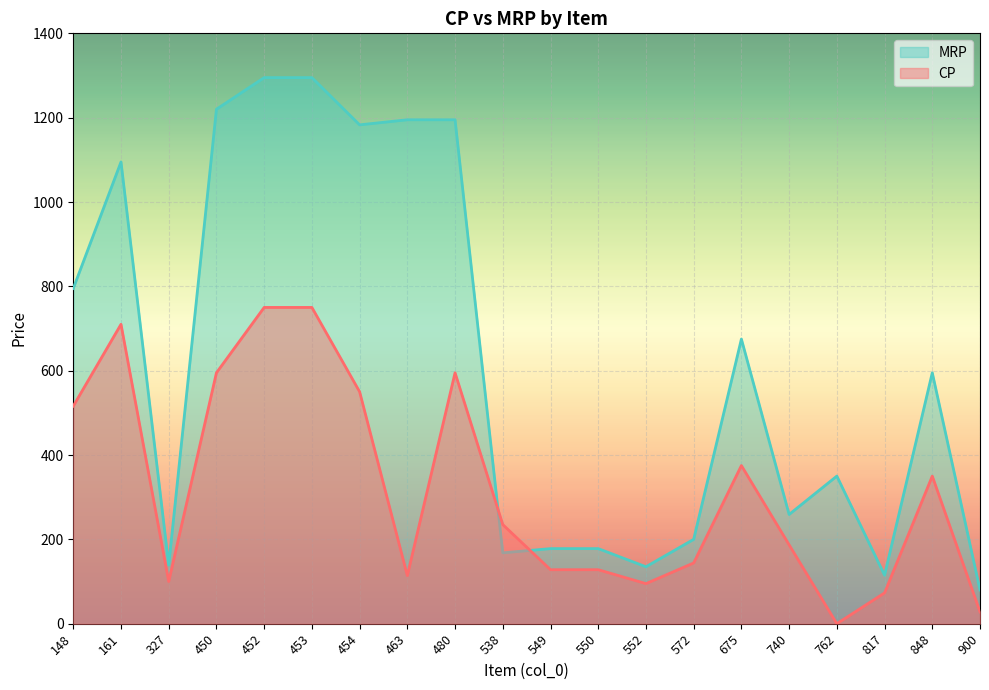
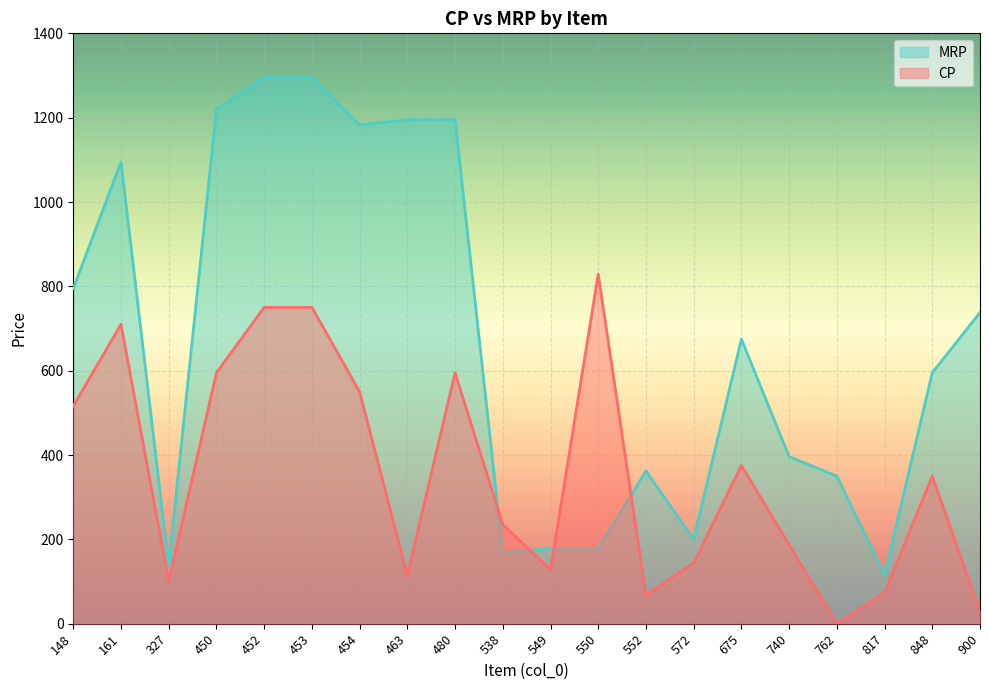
  {
    "MRP": {
      "148": 800,
      "161": 1100,
      "327": 140,
      "450": 1220,
      "452": 1300,
      "453": 1300,
      "454": 1180,
      "463": 1200,
      "480": 1200,
      "538": 170,
      "549": 180,
      "550": 180,
-     "552": 140,
+     "552": 360,
      "572": 200,
      "675": 680,
-     "740": 260,
+     "740": 400,
      "762": 350,
      "817": 120,
      "848": 600,
-     "900": 80
+     "900": 740
    },
    "CP": {
      "148": 520,
      "161": 710,
      "327": 100,
      "450": 600,
      "452": 750,
      "453": 750,
      "454": 550,
      "463": 110,
      "480": 600,
      "538": 240,
      "549": 130,
-     "550": 130,
-     "552": 100,
+     "550": 830,
+     "552": 70,
      "572": 140,
      "675": 380,
      "740": 190,
      "762": 0,
      "817": 70,
      "848": 350,
      "900": 30
    }
  }
